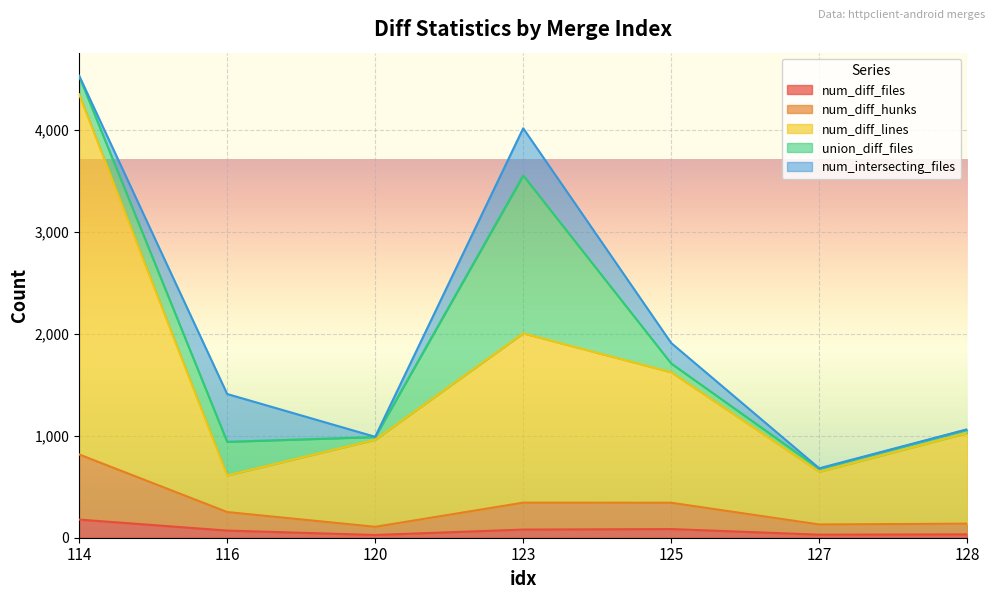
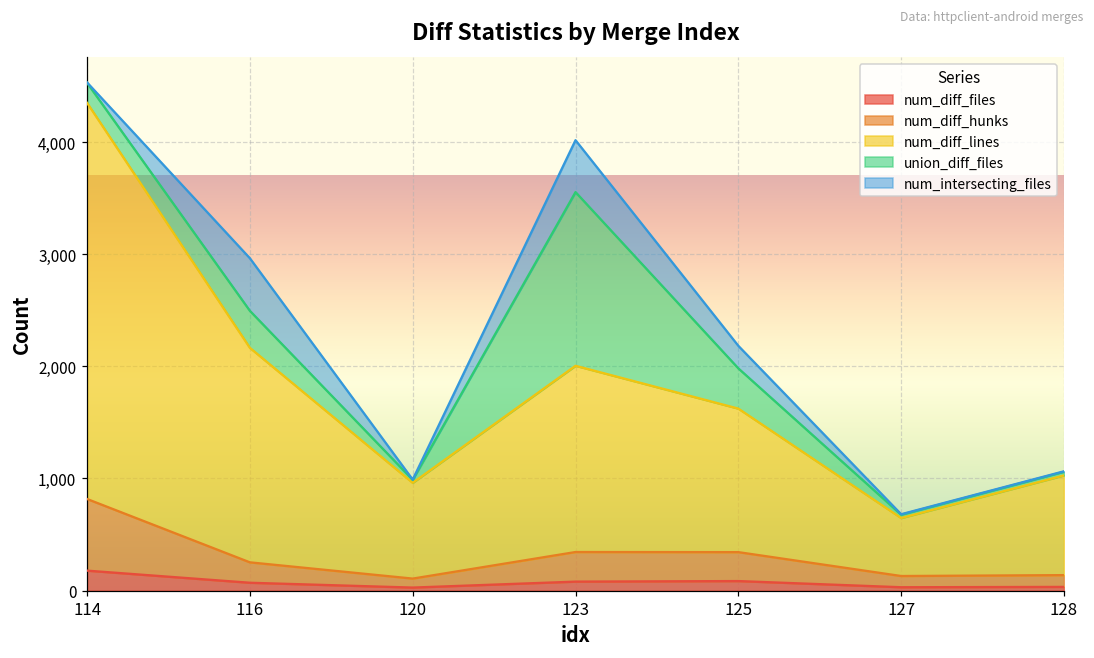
  {
    "num_diff_lines": {
      "114": "3,530",
-     "116": "360",
+     "116": "1,910",
      "120": "850",
      "123": "1,660",
      "125": "1,280",
      "127": "520",
      "128": "890"
    },
    "union_diff_files": {
      "116": "330",
      "123": "1,550",
-     "125": "90"
+     "125": "360"
    },
    "num_intersecting_files": {
      "116": "470",
      "123": "460",
      "125": "200"
    }
  }
